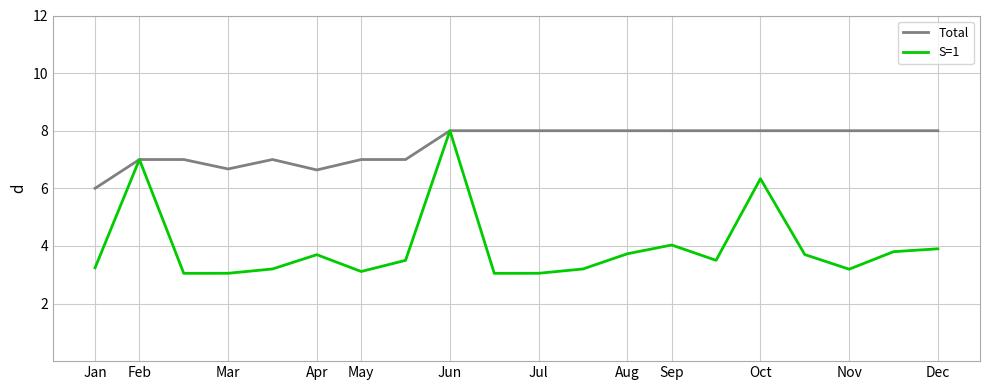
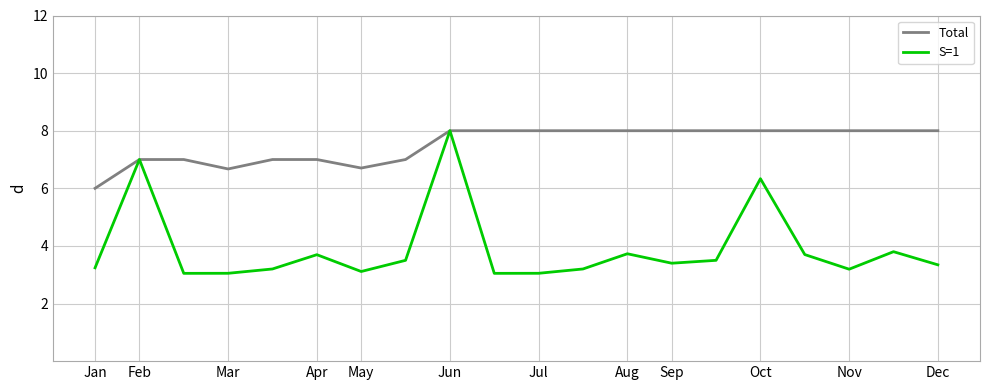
  {
    "Total": {
      "Jan": 6.0,
      "Mar": 6.7,
-     "Apr": 6.6,
-     "May": 7.0,
+     "Apr": 7.0,
+     "May": 6.7,
      "Jul": 8.0,
      "Aug": 8.0,
      "Sep": 8.0,
      "Oct": 8.0,
      "Nov": 8.0,
      "Dec": 8.0
    },
    "S=1": {
      "Jan": 3.2,
      "Mar": 3.1,
      "Apr": 3.7,
      "May": 3.1,
      "Jul": 3.1,
      "Aug": 3.7,
-     "Sep": 4.0,
+     "Sep": 3.4,
      "Oct": 6.3,
      "Nov": 3.2,
-     "Dec": 3.9
+     "Dec": 3.3
    }
  }
